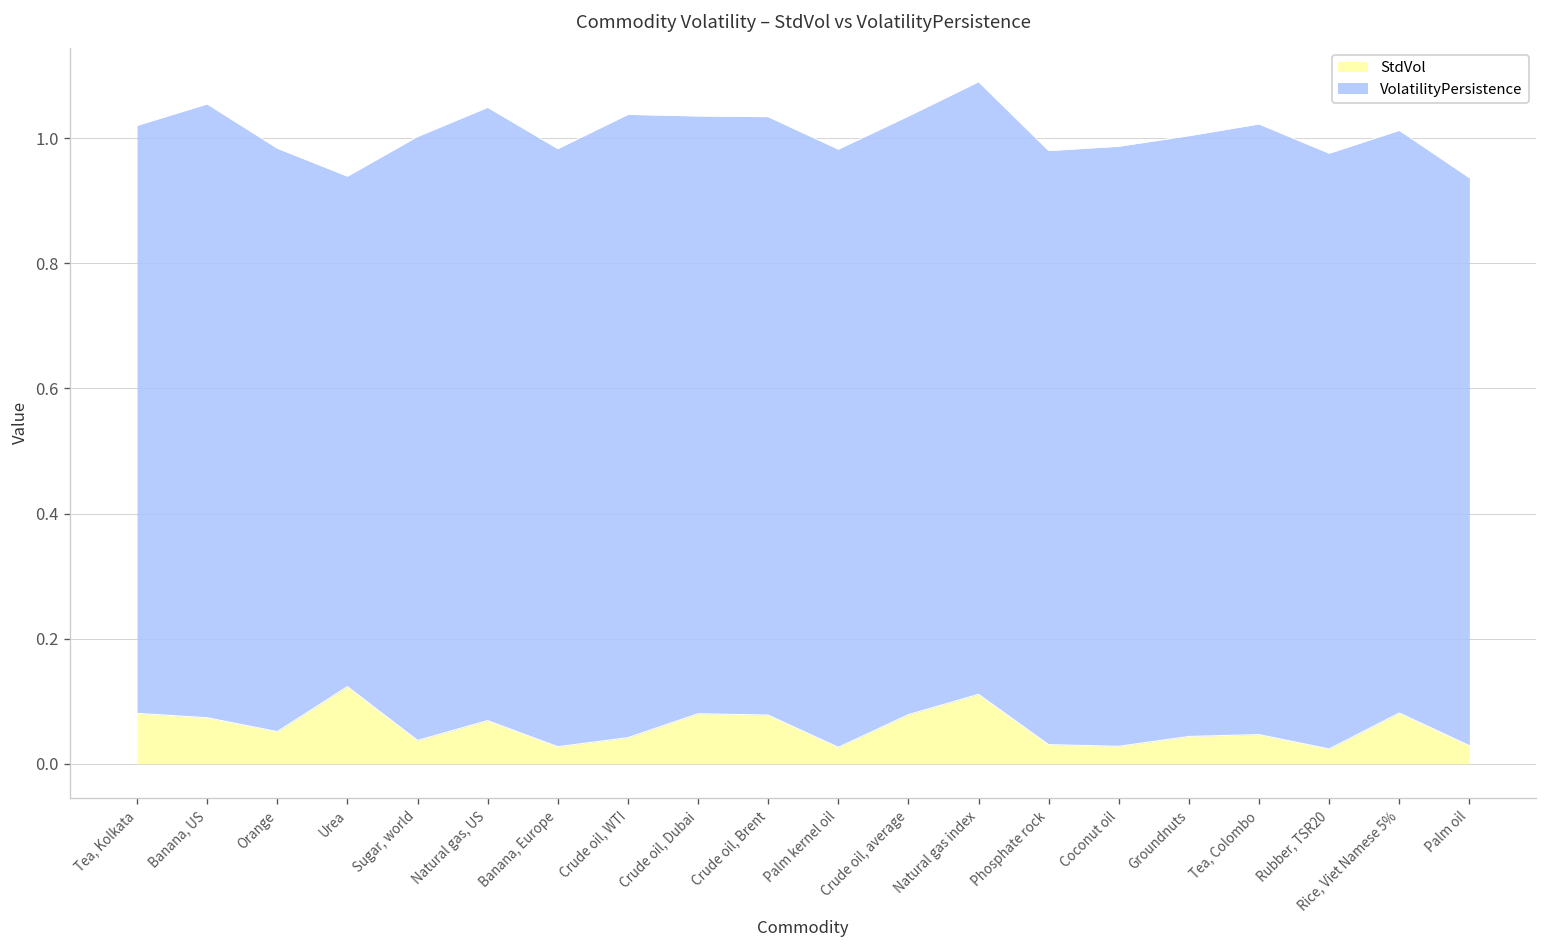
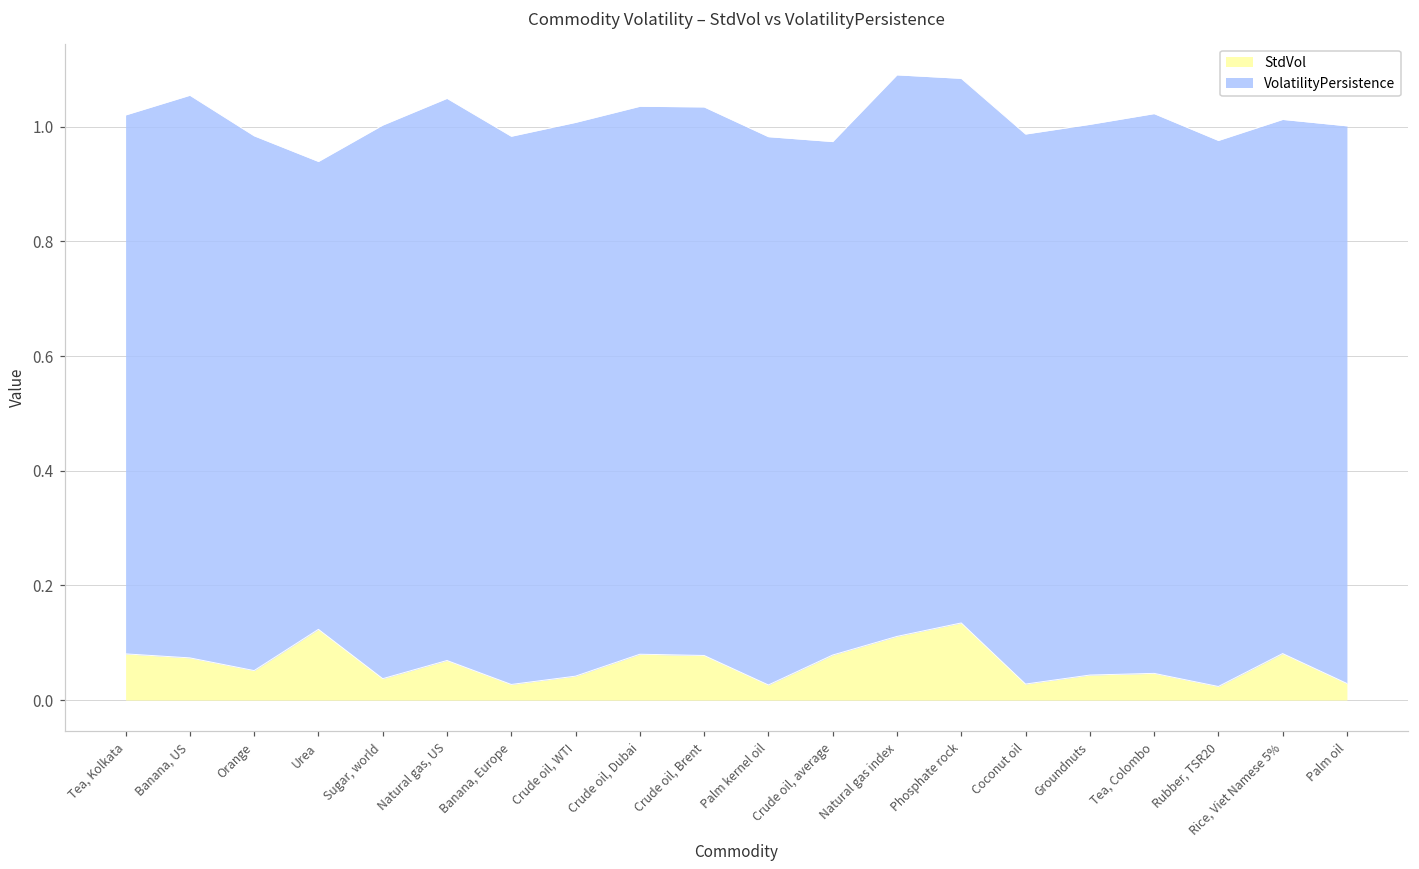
  {
    "StdVol": {
      "Tea, Kolkata": 0.08,
      "Banana, US": 0.07,
      "Orange": 0.05,
      "Urea": 0.12,
      "Sugar, world": 0.04,
      "Natural gas, US": 0.07,
      "Banana, Europe": 0.03,
      "Crude oil, WTI": 0.04,
      "Crude oil, Dubai": 0.08,
      "Crude oil, Brent": 0.08,
      "Palm kernel oil": 0.03,
      "Crude oil, average": 0.08,
      "Natural gas index": 0.11,
-     "Phosphate rock": 0.03,
+     "Phosphate rock": 0.13,
      "Coconut oil": 0.03,
      "Groundnuts": 0.04,
      "Tea, Colombo": 0.05,
      "Rubber, TSR20": 0.02,
      "Rice, Viet Namese 5%": 0.08,
      "Palm oil": 0.03
    },
    "VolatilityPersistence": {
      "Tea, Kolkata": 0.94,
      "Banana, US": 0.98,
      "Orange": 0.93,
      "Urea": 0.82,
      "Sugar, world": 0.97,
      "Natural gas, US": 0.98,
      "Banana, Europe": 0.96,
-     "Crude oil, WTI": 1.00,
+     "Crude oil, WTI": 0.97,
      "Crude oil, Dubai": 0.96,
      "Crude oil, Brent": 0.96,
      "Palm kernel oil": 0.96,
-     "Crude oil, average": 0.96,
+     "Crude oil, average": 0.90,
      "Natural gas index": 0.98,
      "Phosphate rock": 0.95,
      "Coconut oil": 0.96,
      "Groundnuts": 0.96,
      "Tea, Colombo": 0.98,
      "Rubber, TSR20": 0.95,
      "Rice, Viet Namese 5%": 0.93,
-     "Palm oil": 0.91
+     "Palm oil": 0.97
    }
  }
